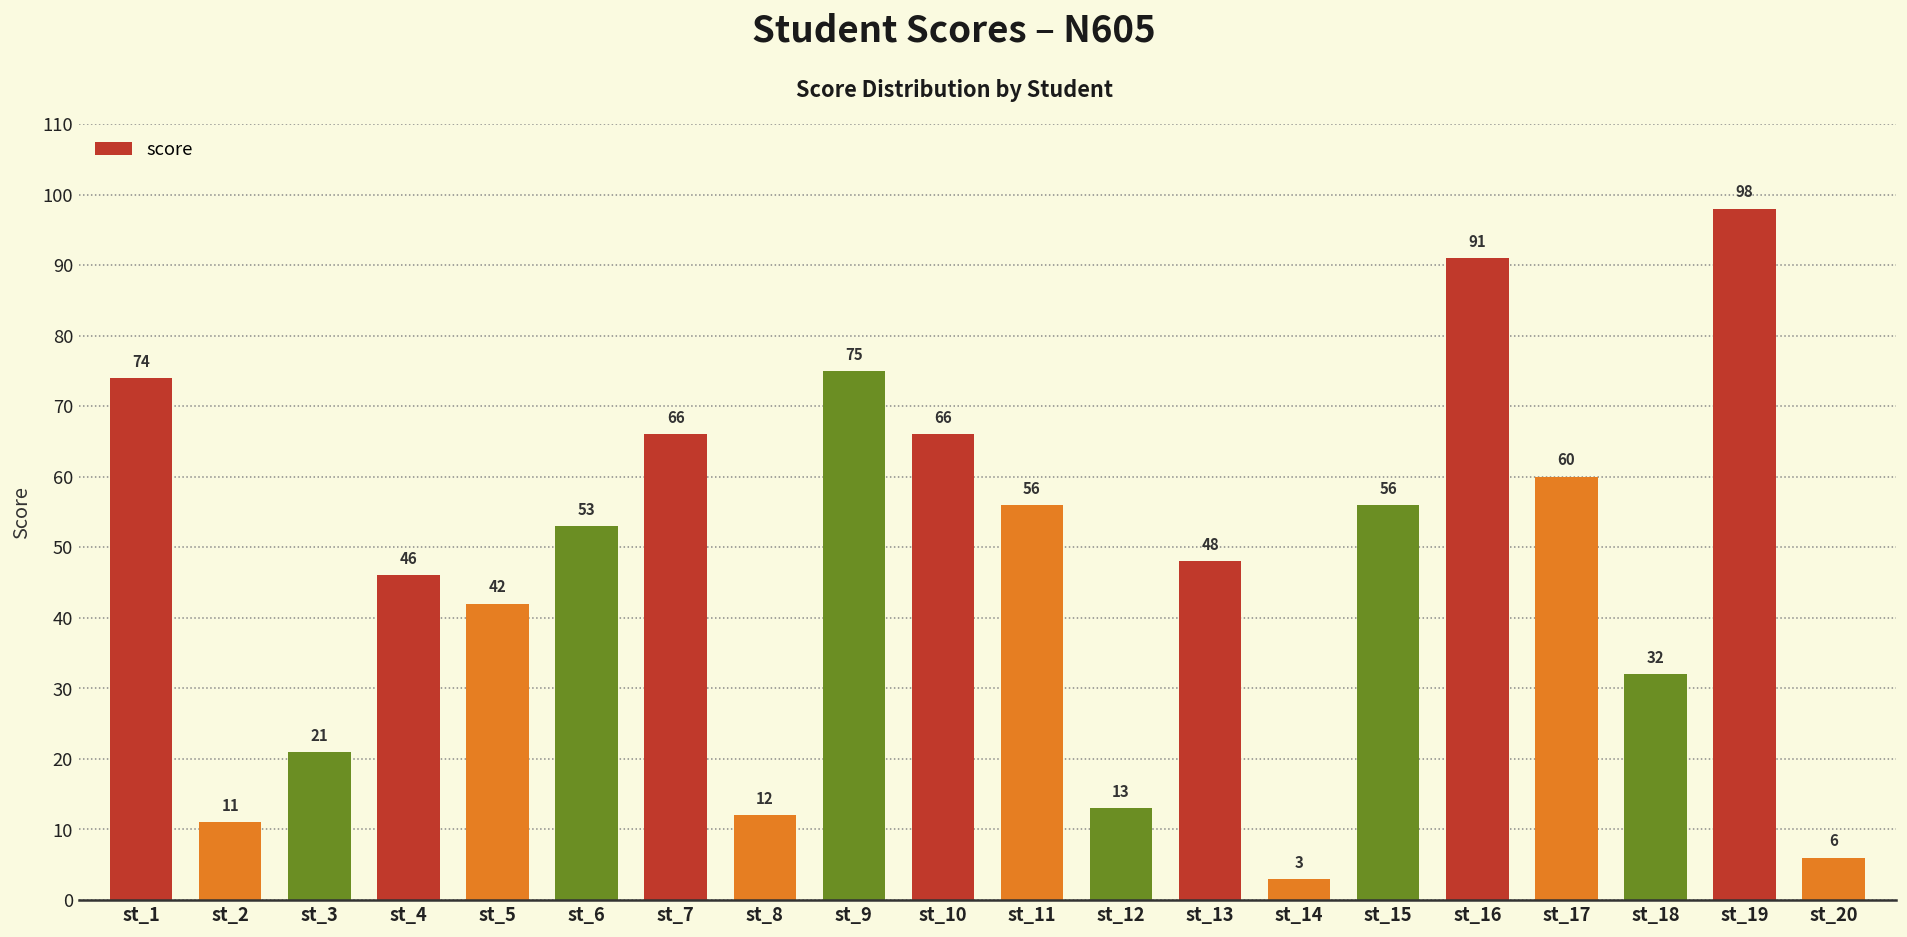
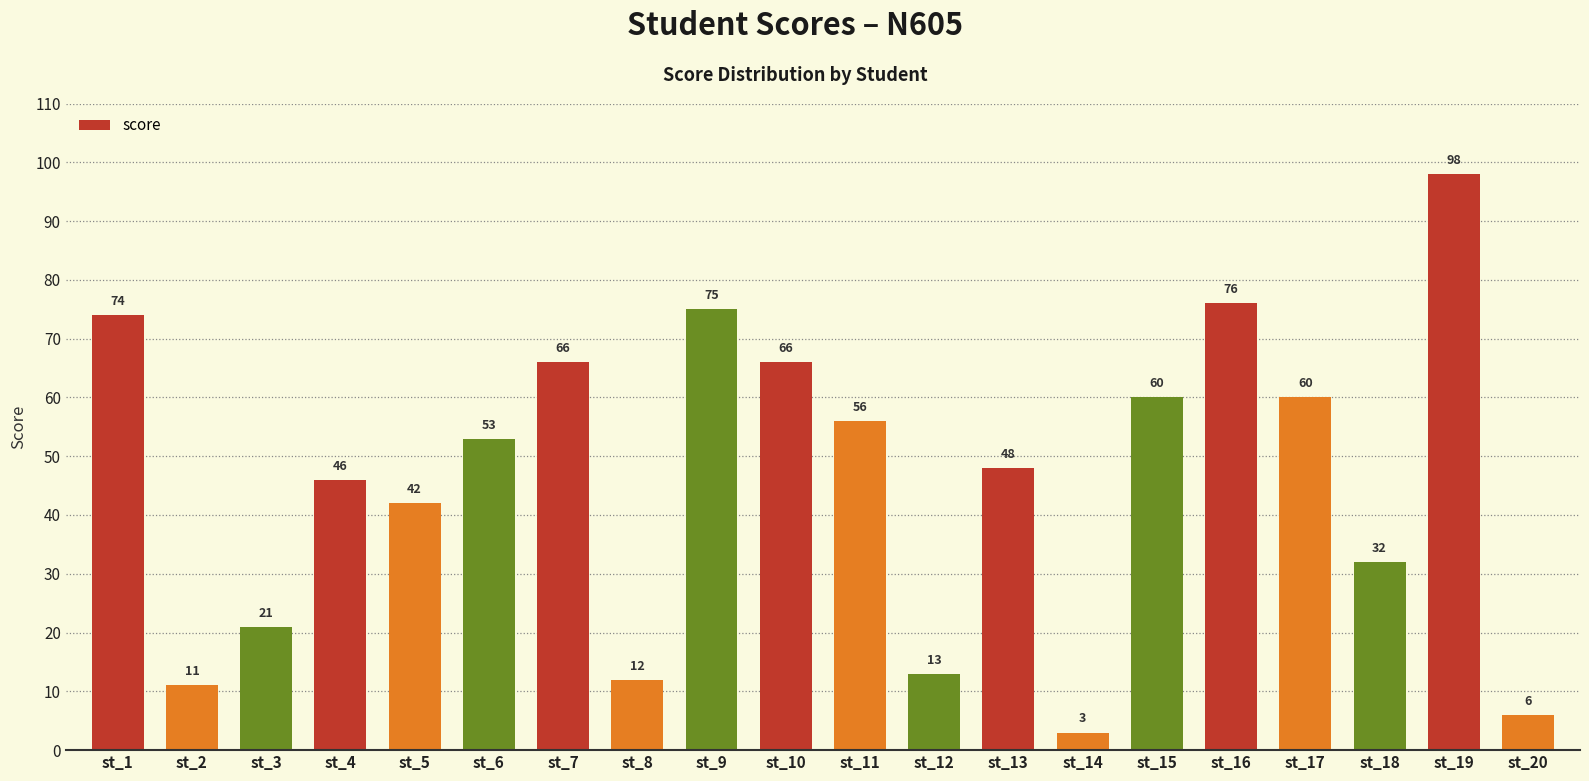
  {
    "st_1": 74,
    "st_2": 11,
    "st_3": 21,
    "st_4": 46,
    "st_5": 42,
    "st_6": 53,
    "st_7": 66,
    "st_8": 12,
    "st_9": 75,
    "st_10": 66,
    "st_11": 56,
    "st_12": 13,
    "st_13": 48,
    "st_14": 3,
-   "st_15": 56,
-   "st_16": 91,
+   "st_15": 60,
+   "st_16": 76,
    "st_17": 60,
    "st_18": 32,
    "st_19": 98,
    "st_20": 6
  }
